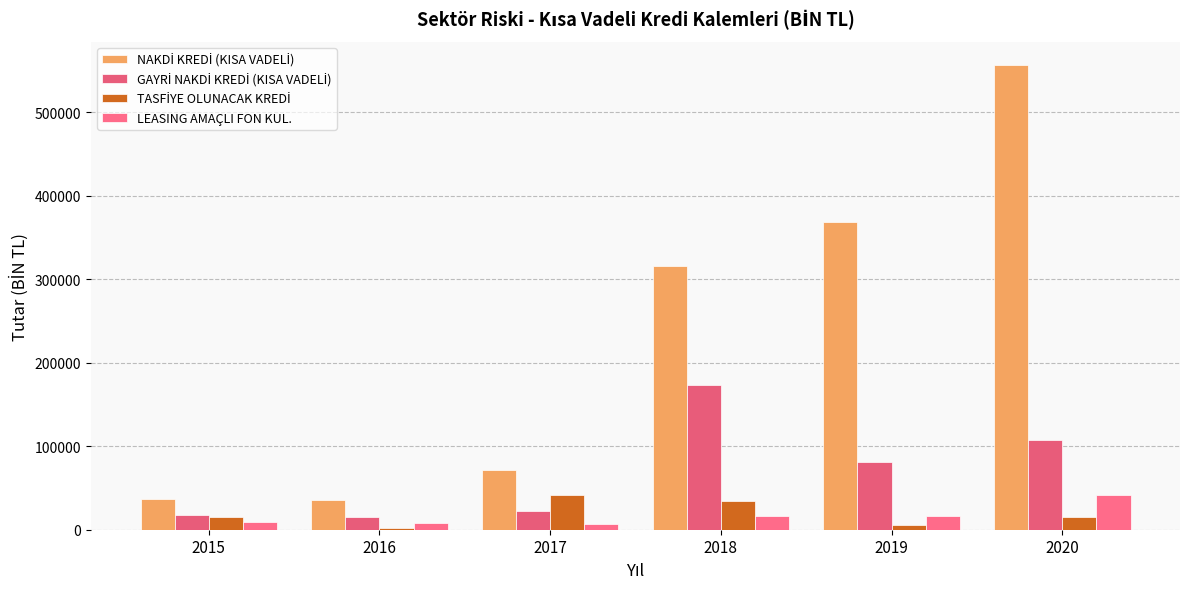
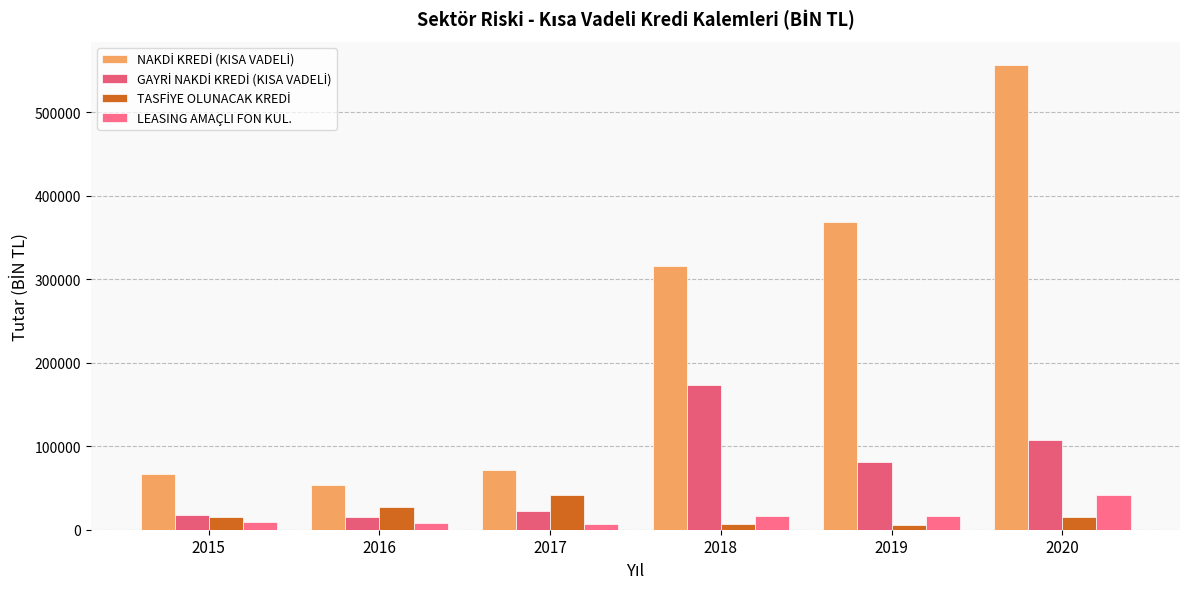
  {
    "NAKDİ KREDİ (KISA VADELİ)": {
-     "2015": 40000,
-     "2016": 40000,
+     "2015": 70000,
+     "2016": 50000,
      "2017": 70000,
      "2018": 320000,
      "2019": 370000,
      "2020": 560000
    },
    "TASFİYE OLUNACAK KREDİ": {
      "2015": 10000,
-     "2016": 0,
+     "2016": 30000,
      "2017": 40000,
-     "2018": 30000,
+     "2018": 10000,
      "2019": 10000,
      "2020": 20000
    }
  }
